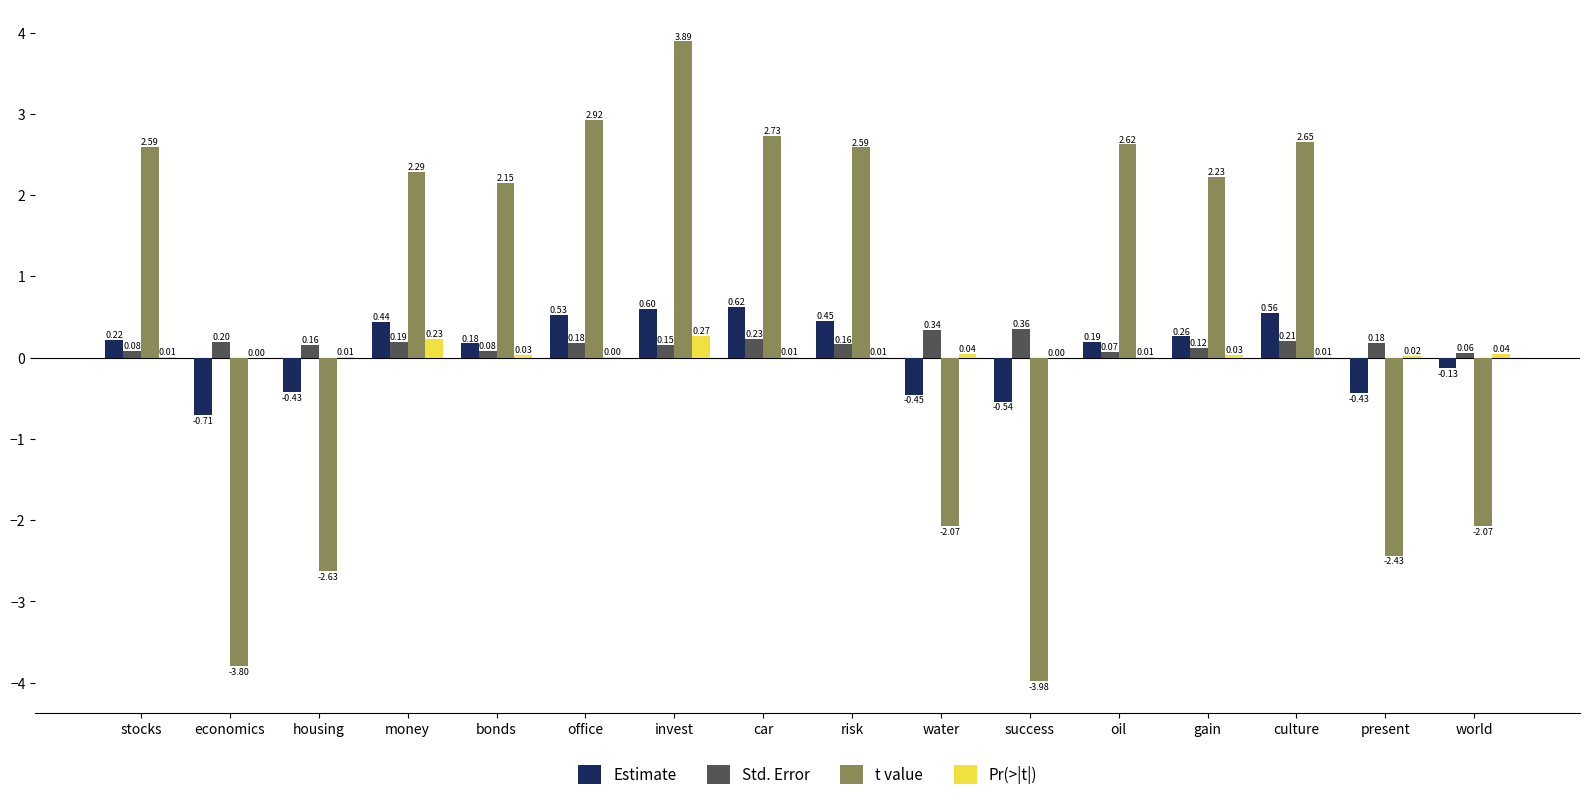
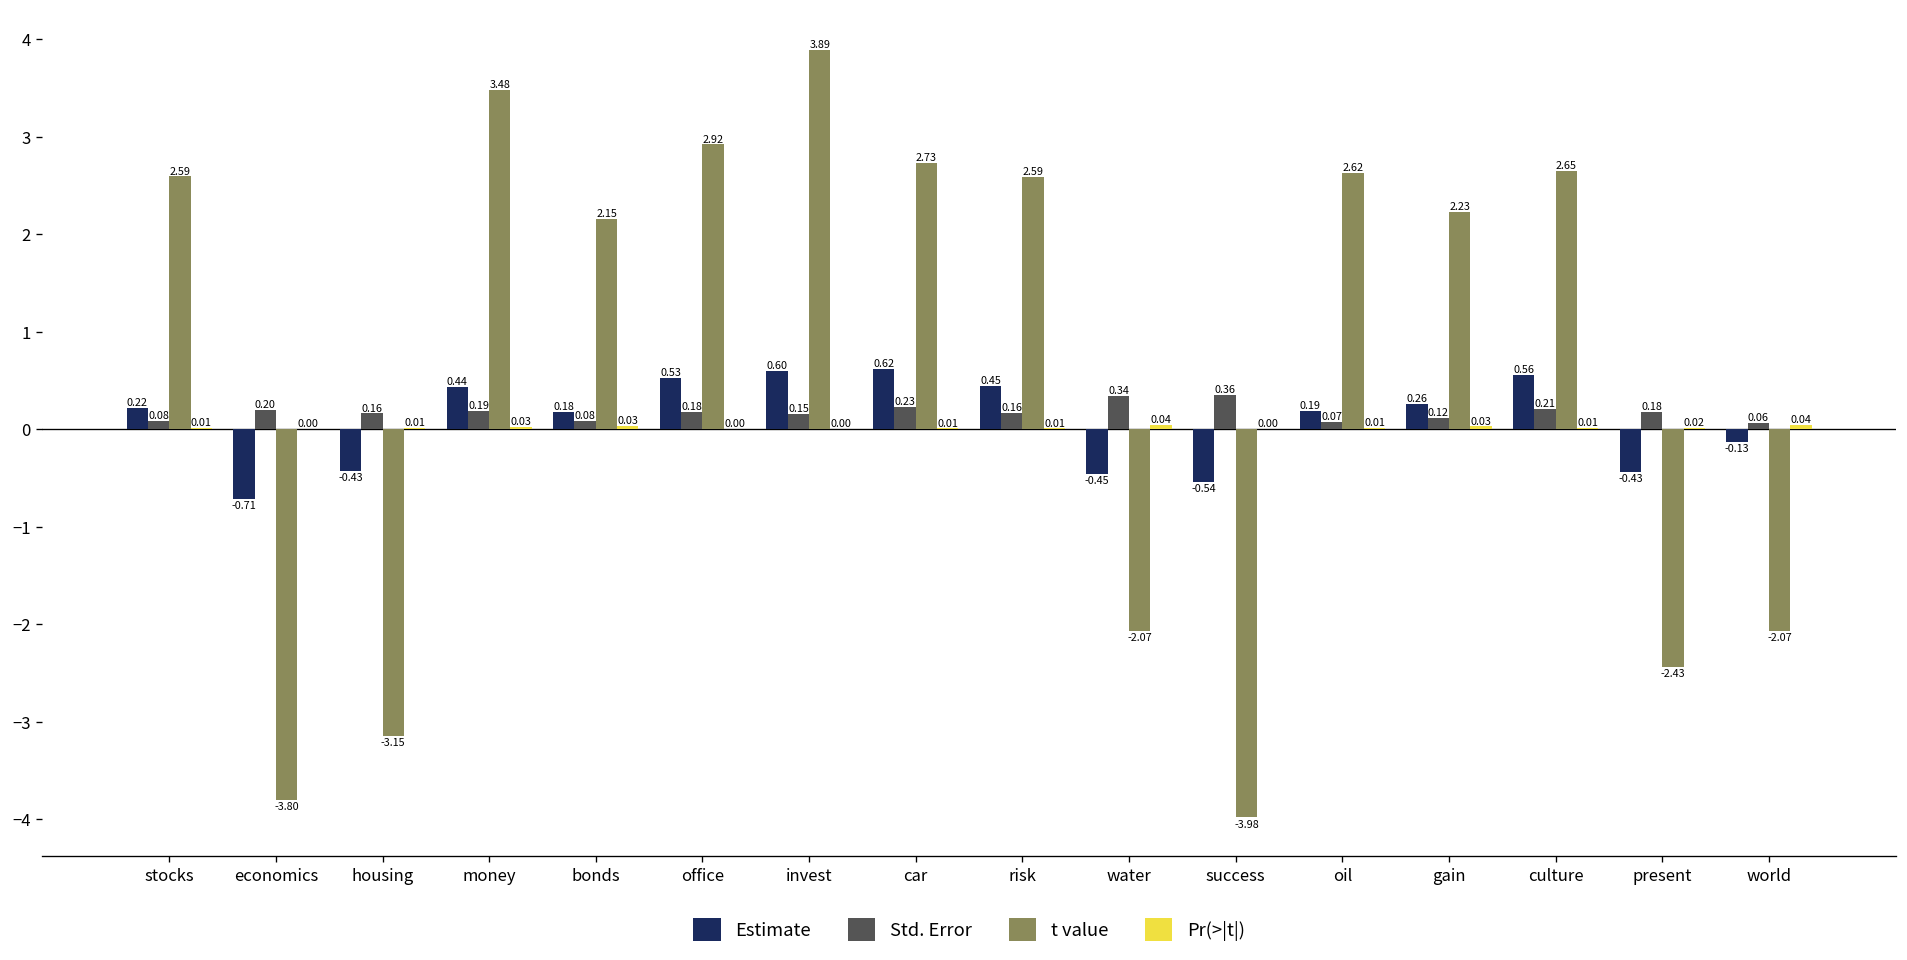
  {
    "Estimate": {
      "stocks": 0.22,
      "economics": -0.71,
      "housing": -0.43,
      "money": 0.44,
      "bonds": 0.18,
      "office": 0.53,
      "invest": 0.60,
      "car": 0.62,
      "risk": 0.45,
      "water": -0.45,
      "success": -0.54,
      "oil": 0.19,
      "gain": 0.26,
      "culture": 0.56,
      "present": -0.43,
      "world": -0.13
    },
    "Std. Error": {
      "stocks": 0.08,
      "economics": 0.20,
      "housing": 0.16,
      "money": 0.19,
      "bonds": 0.08,
      "office": 0.18,
      "invest": 0.15,
      "car": 0.23,
      "risk": 0.16,
      "water": 0.34,
      "success": 0.36,
      "oil": 0.07,
      "gain": 0.12,
      "culture": 0.21,
      "present": 0.18,
      "world": 0.06
    },
    "t value": {
      "stocks": 2.59,
      "economics": -3.80,
-     "housing": -2.63,
-     "money": 2.29,
+     "housing": -3.15,
+     "money": 3.48,
      "bonds": 2.15,
      "office": 2.92,
      "invest": 3.89,
      "car": 2.73,
      "risk": 2.59,
      "water": -2.07,
      "success": -3.98,
      "oil": 2.62,
      "gain": 2.23,
      "culture": 2.65,
      "present": -2.43,
      "world": -2.07
    },
    "Pr(>|t|)": {
      "stocks": 0.01,
      "economics": 0.00,
      "housing": 0.01,
-     "money": 0.23,
+     "money": 0.03,
      "bonds": 0.03,
      "office": 0.00,
-     "invest": 0.27,
+     "invest": 0.00,
      "car": 0.01,
      "risk": 0.01,
      "water": 0.04,
      "success": 0.00,
      "oil": 0.01,
      "gain": 0.03,
      "culture": 0.01,
      "present": 0.02,
      "world": 0.04
    }
  }
